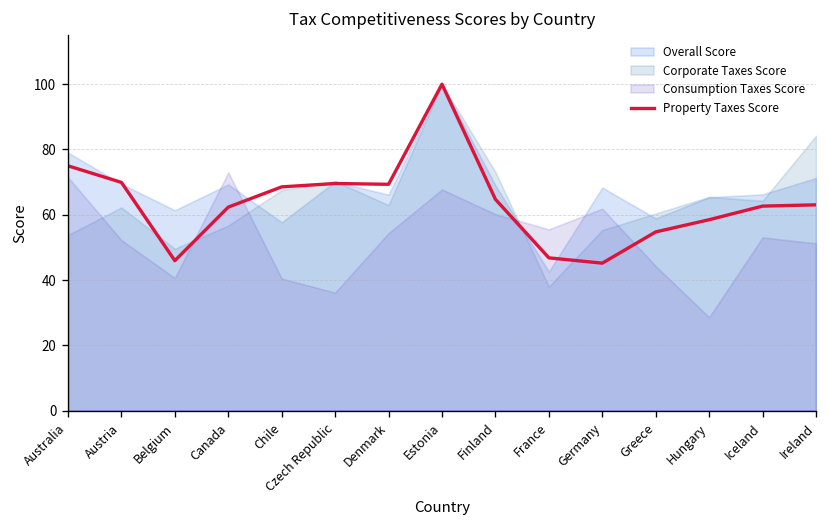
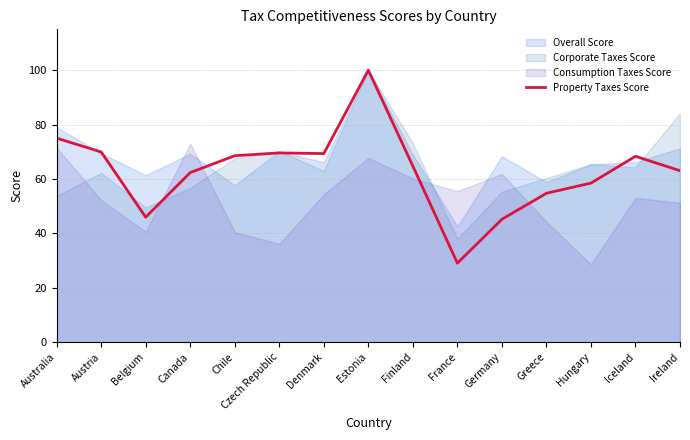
  {
    "Property Taxes Score": {
      "Australia": 75,
      "Belgium": 46,
      "Canada": 62,
      "Chile": 69,
      "Denmark": 69,
      "Finland": 65,
-     "France": 47,
+     "France": 29,
      "Germany": 45,
      "Greece": 55,
      "Hungary": 58,
-     "Iceland": 63,
+     "Iceland": 68,
      "Ireland": 63
    }
  }
